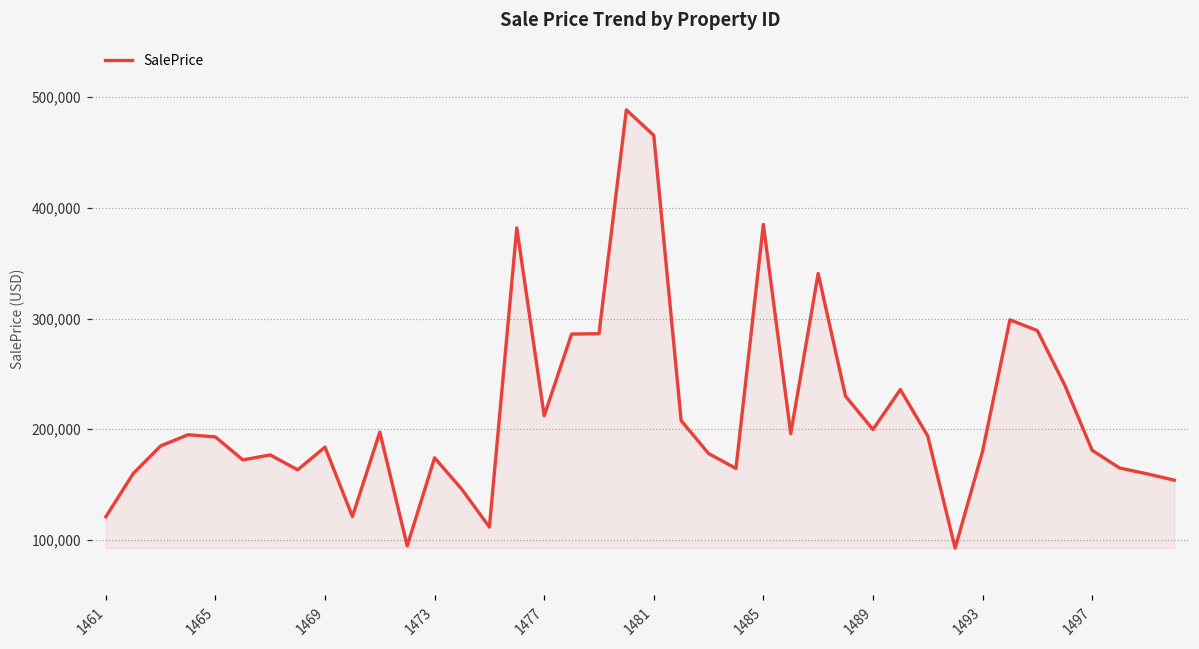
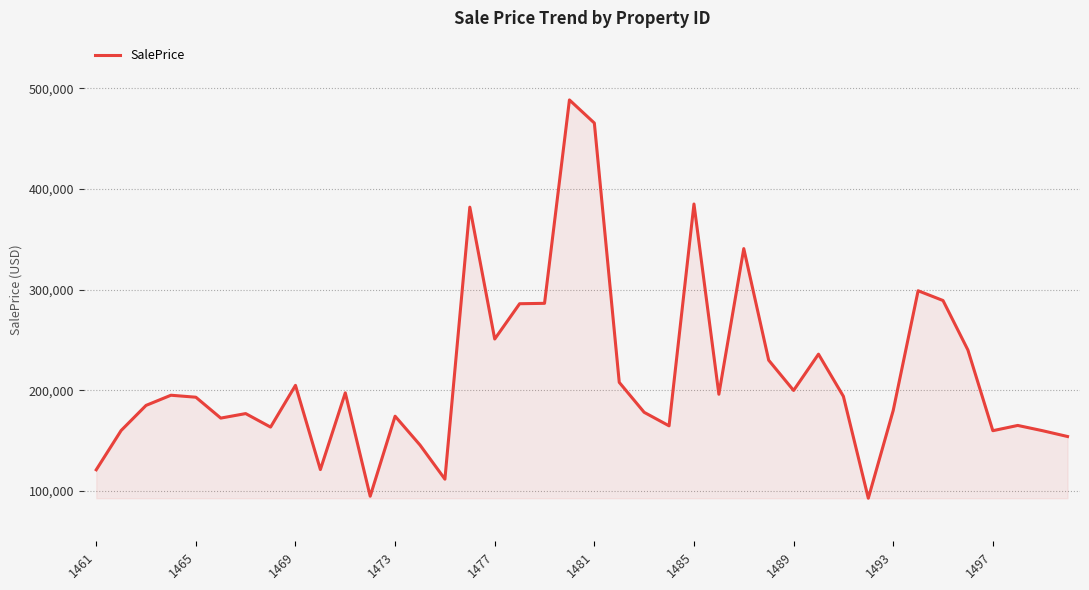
  {
    "1461": "121,000",
    "1465": "193,000",
-   "1469": "184,000",
+   "1469": "205,000",
    "1473": "174,000",
-   "1477": "212,000",
+   "1477": "251,000",
    "1481": "465,000",
    "1485": "385,000",
    "1489": "200,000",
    "1493": "180,000",
-   "1497": "181,000"
+   "1497": "160,000"
  }
